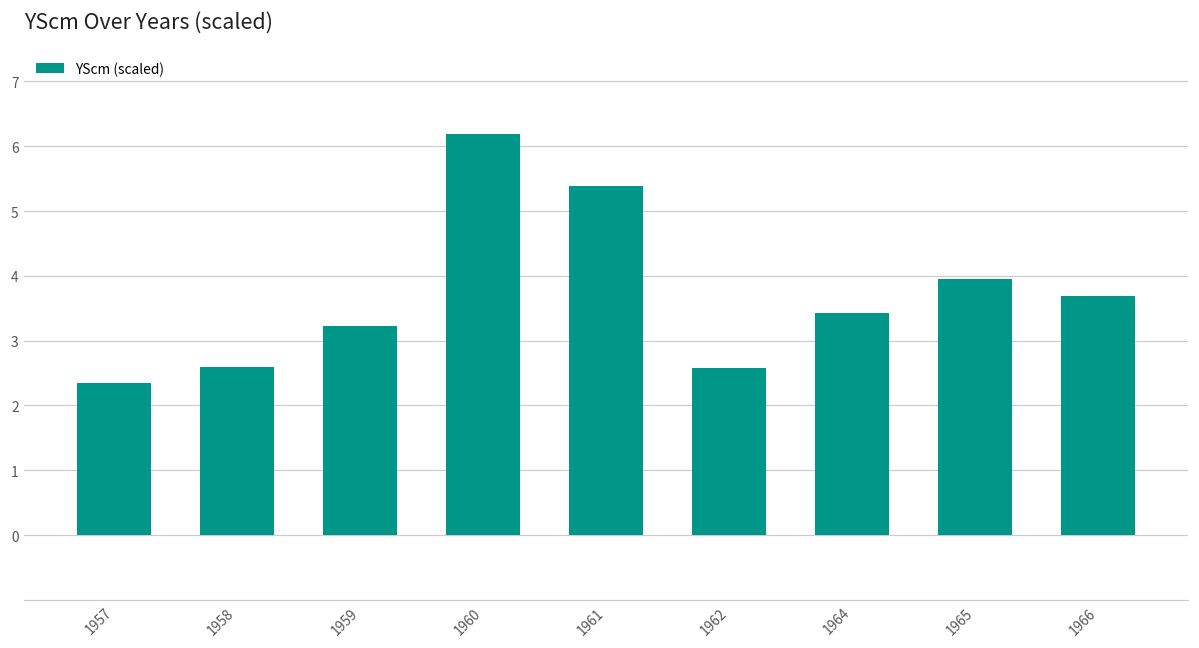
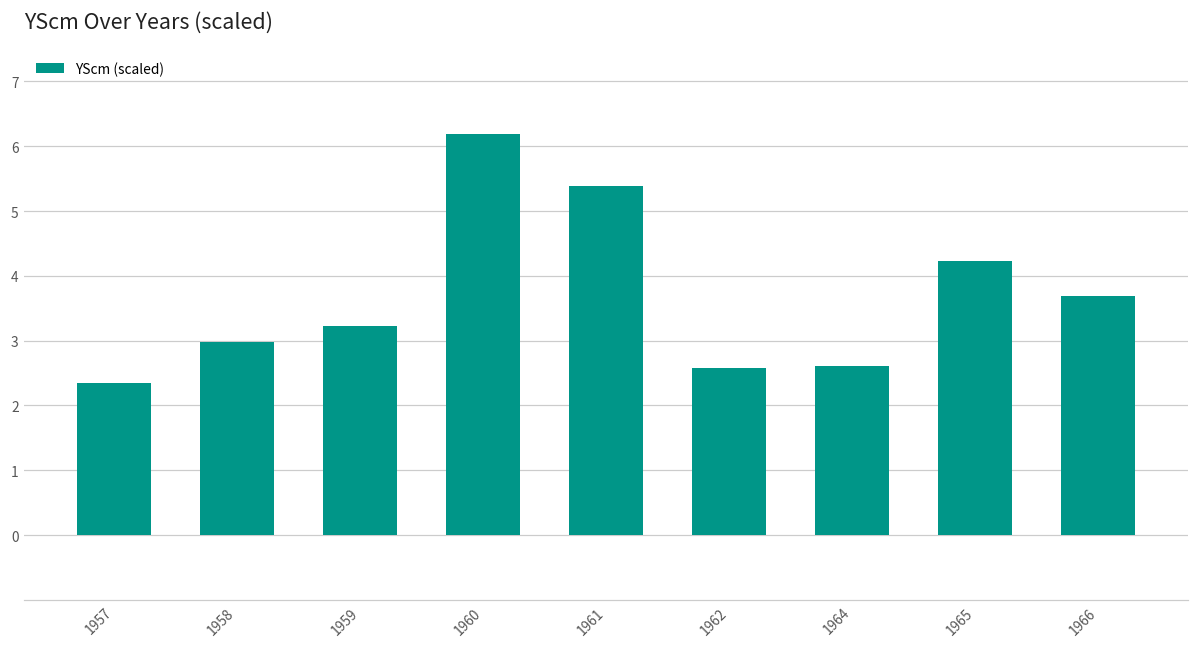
  {
    "1957": 2.4,
-   "1958": 2.6,
+   "1958": 3.0,
    "1959": 3.2,
    "1960": 6.2,
    "1961": 5.4,
    "1962": 2.6,
-   "1964": 3.4,
-   "1965": 3.9,
+   "1964": 2.6,
+   "1965": 4.2,
    "1966": 3.7
  }
